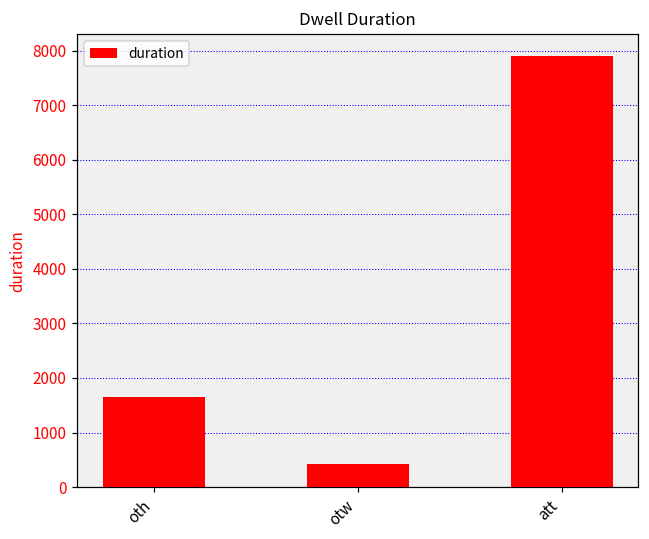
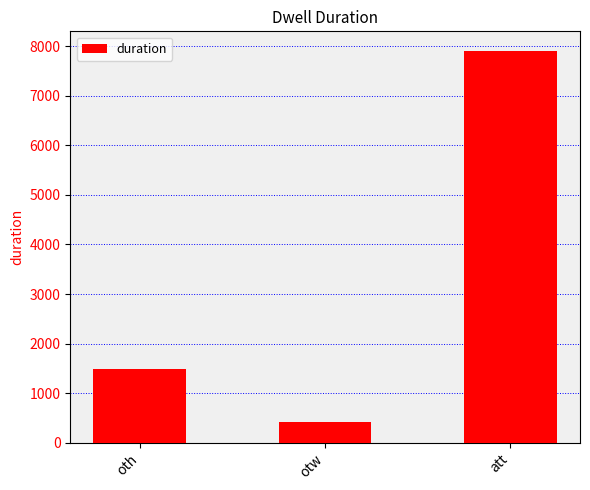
  {
-   "oth": 1700,
+   "oth": 1500,
    "otw": 400,
    "att": 7900
  }
